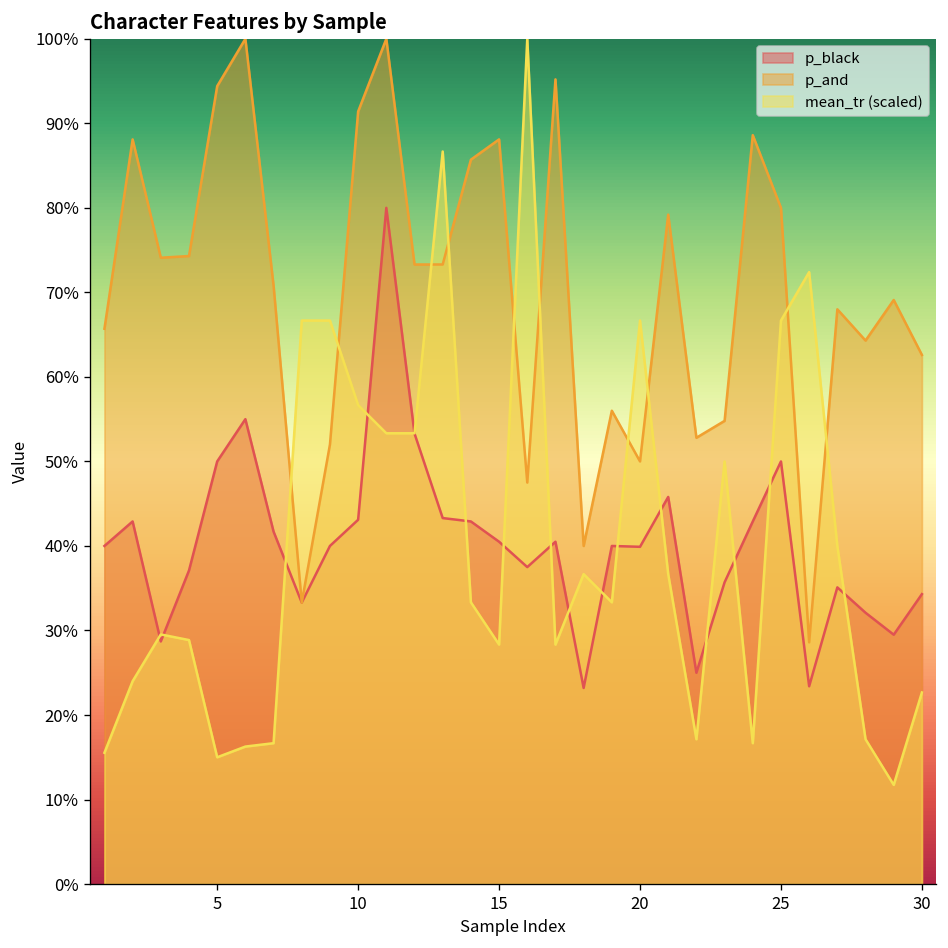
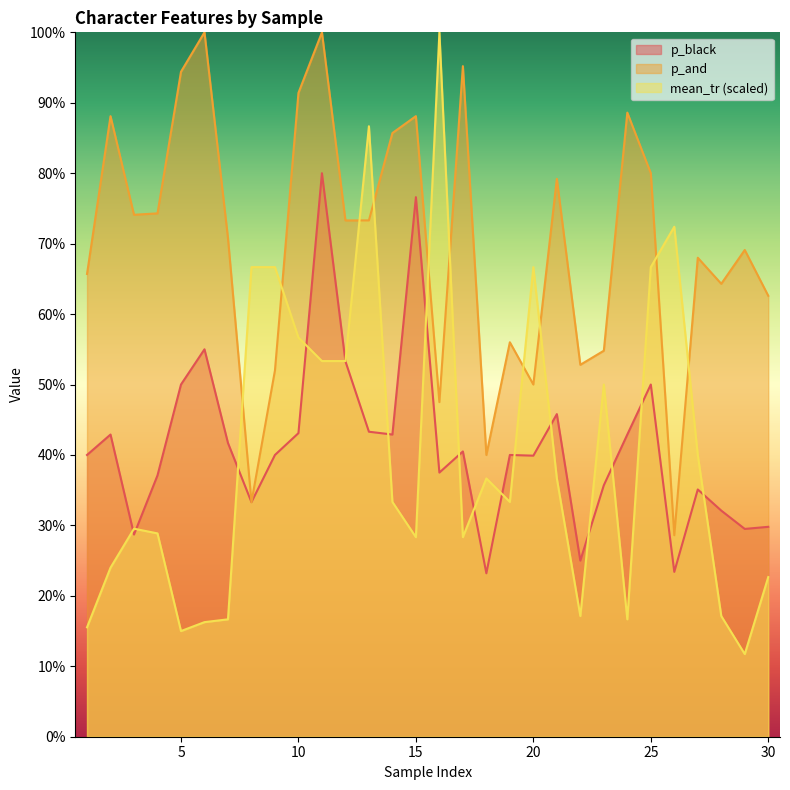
  {
    "p_black": {
      "5": "50%",
      "10": "43%",
-     "15": "41%",
+     "15": "77%",
      "20": "40%",
      "25": "50%",
-     "30": "34%"
+     "30": "30%"
    }
  }
